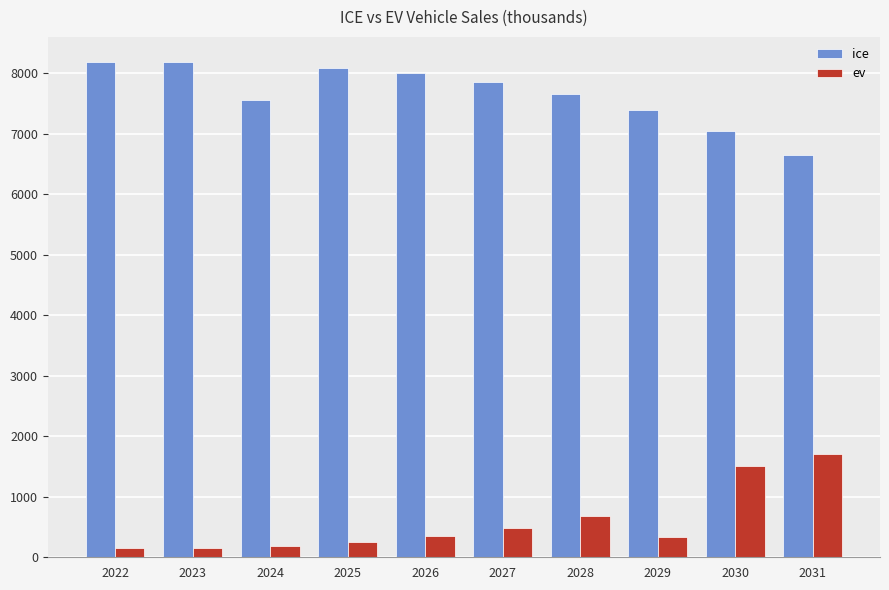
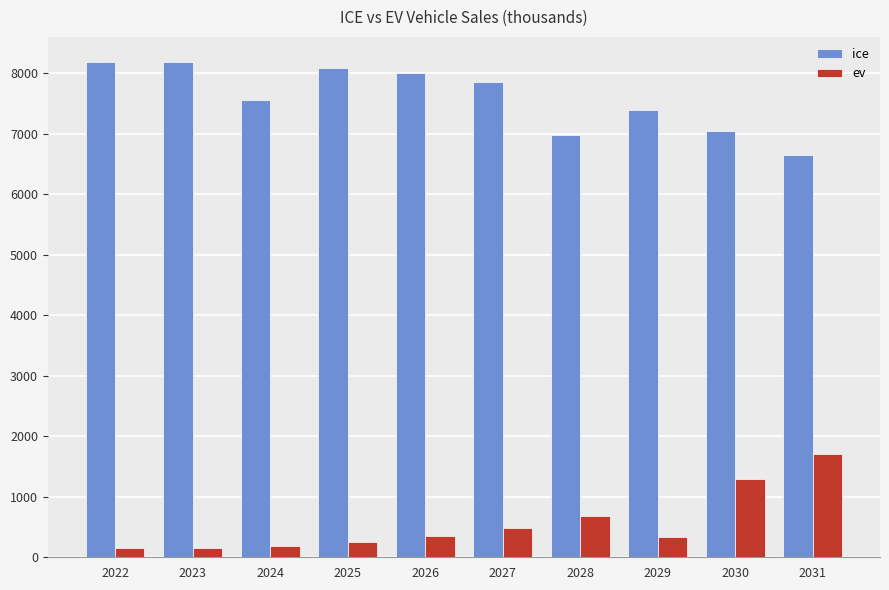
  {
    "ice": {
      "2022": 8200,
      "2023": 8200,
      "2024": 7600,
      "2025": 8100,
      "2026": 8000,
      "2027": 7900,
-     "2028": 7700,
+     "2028": 7000,
      "2029": 7400,
      "2030": 7000,
      "2031": 6600
    },
    "ev": {
      "2022": 200,
      "2023": 200,
      "2024": 200,
      "2025": 300,
      "2026": 400,
      "2027": 500,
      "2028": 700,
      "2029": 300,
-     "2030": 1500,
+     "2030": 1300,
      "2031": 1700
    }
  }
